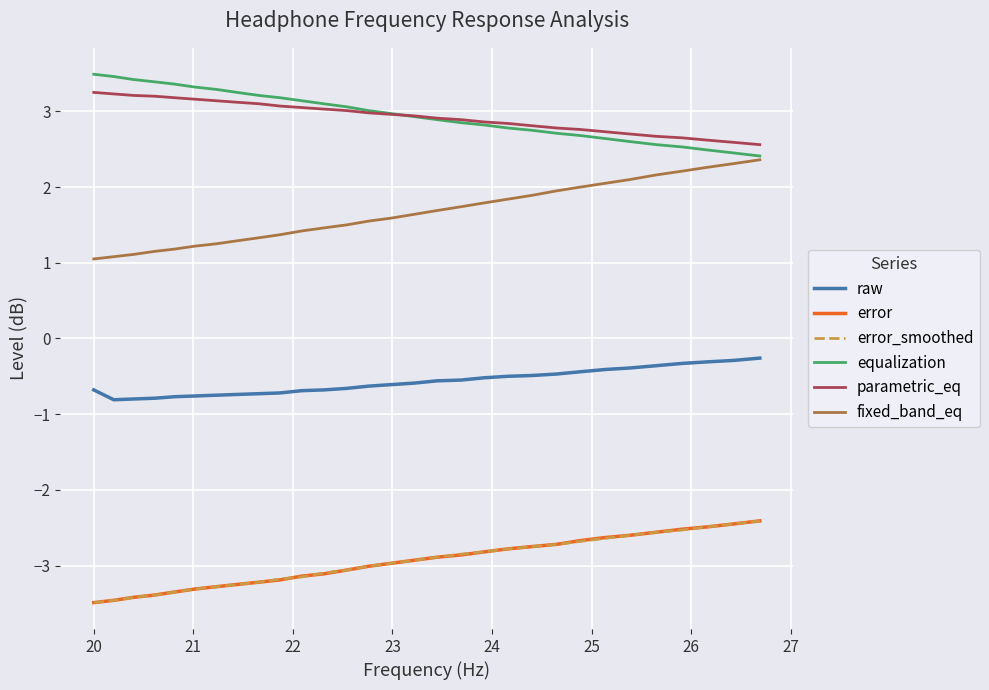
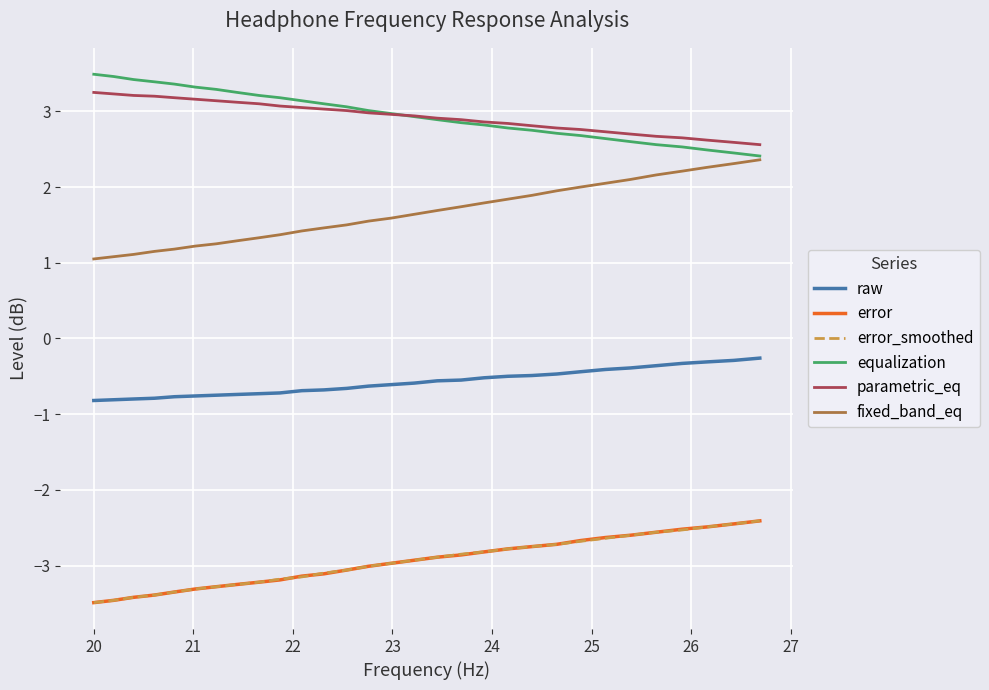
  {
    "raw": {
-     "20": -0.7
+     "20": -0.8
    },
    "equalization": {
      "20": 3.5
    }
  }
